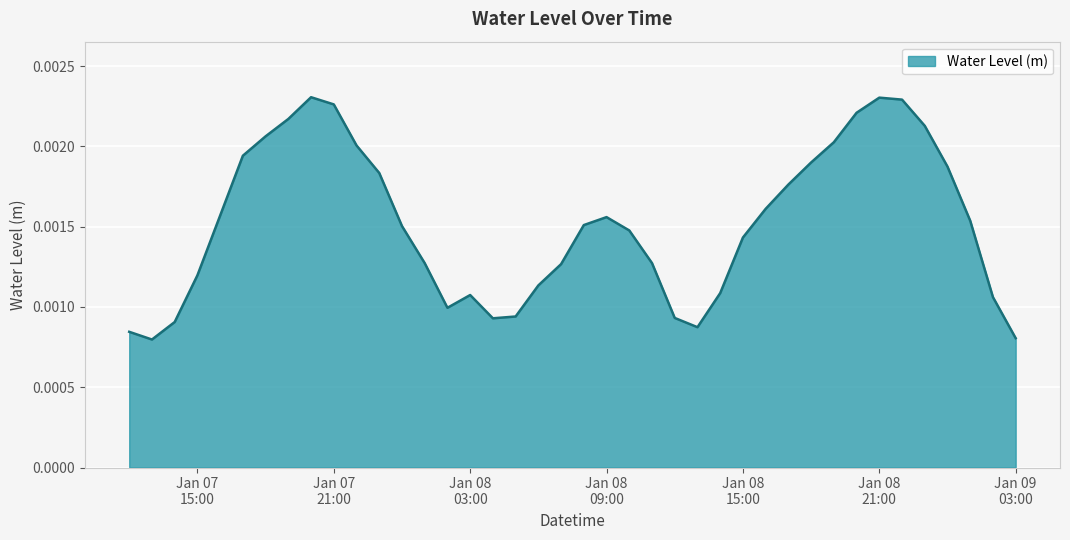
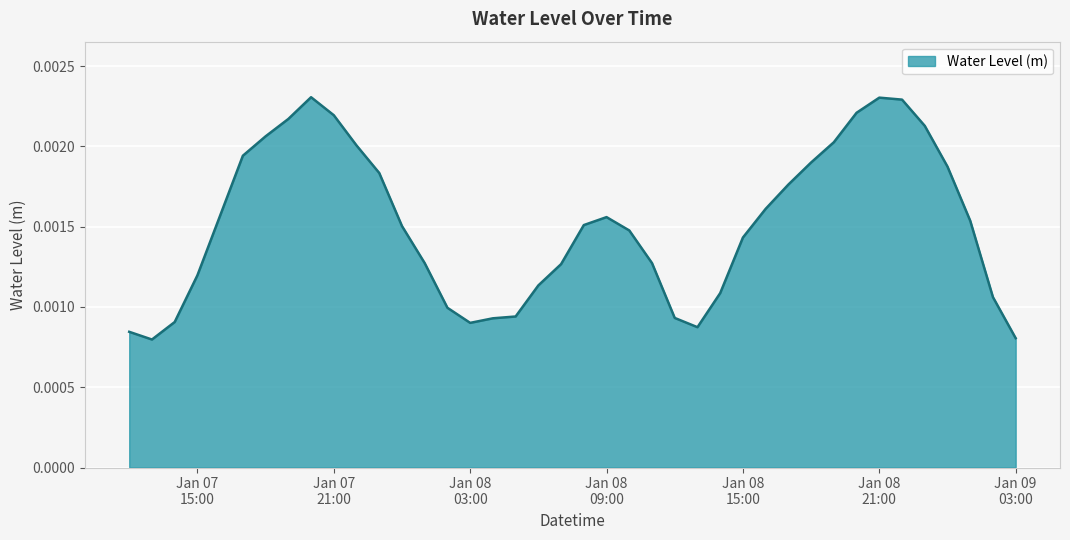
  {
    "Jan 07 15:00": 0.00120,
-   "Jan 07 21:00": 0.00226,
-   "Jan 08 03:00": 0.00107,
+   "Jan 07 21:00": 0.00219,
+   "Jan 08 03:00": 0.00090,
    "Jan 08 09:00": 0.00156,
    "Jan 08 15:00": 0.00143,
    "Jan 08 21:00": 0.00230,
    "Jan 09 03:00": 0.00081
  }
